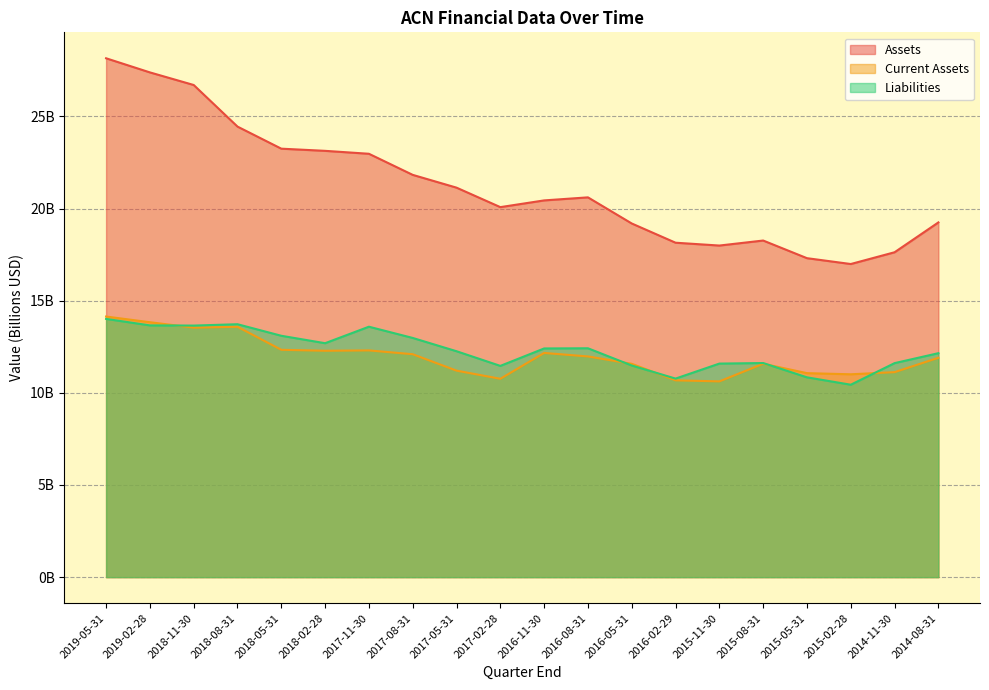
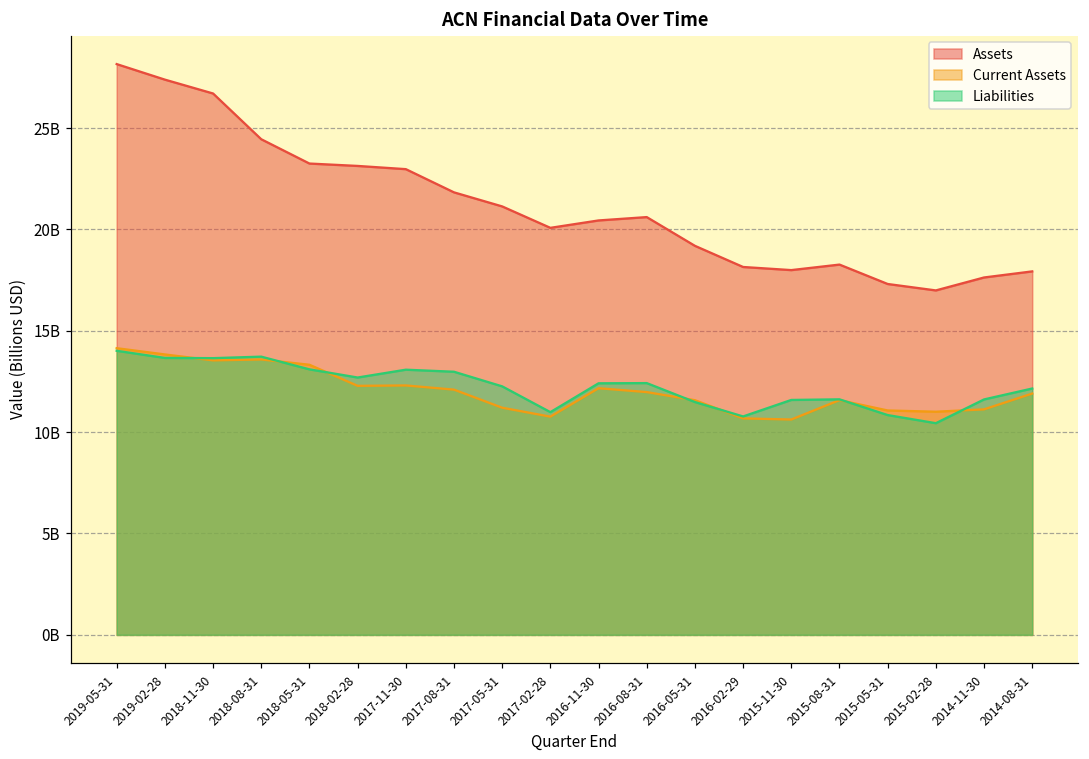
  {
    "Assets": {
      "2019-05-31": 28200000000,
      "2019-02-28": 27400000000,
      "2018-11-30": 26700000000,
      "2018-08-31": 24400000000,
      "2018-05-31": 23300000000,
      "2018-02-28": 23100000000,
      "2017-11-30": 23000000000,
      "2017-08-31": 21800000000,
      "2017-05-31": 21100000000,
      "2017-02-28": 20100000000,
      "2016-11-30": 20400000000,
      "2016-08-31": 20600000000,
      "2016-05-31": 19200000000,
      "2016-02-29": 18100000000,
      "2015-11-30": 18000000000,
      "2015-08-31": 18300000000,
      "2015-05-31": 17300000000,
      "2015-02-28": 17000000000,
      "2014-11-30": 17600000000,
-     "2014-08-31": 19200000000
+     "2014-08-31": 17900000000
    },
    "Current Assets": {
      "2019-02-28": 13800000000,
      "2018-08-31": 13600000000,
-     "2018-05-31": 12300000000,
+     "2018-05-31": 13300000000,
      "2018-02-28": 12300000000,
      "2017-11-30": 12300000000,
      "2017-08-31": 12100000000,
      "2017-05-31": 11200000000,
      "2017-02-28": 10800000000,
      "2016-11-30": 12200000000,
      "2016-08-31": 12000000000,
      "2015-11-30": 10600000000,
      "2015-05-31": 11100000000,
      "2015-02-28": 11000000000,
      "2014-11-30": 11100000000,
      "2014-08-31": 11900000000
    },
    "Liabilities": {
      "2019-02-28": 13700000000,
      "2018-08-31": 13700000000,
      "2018-05-31": 13100000000,
      "2018-02-28": 12700000000,
-     "2017-11-30": 13600000000,
+     "2017-11-30": 13100000000,
      "2017-08-31": 13000000000,
      "2017-05-31": 12300000000,
-     "2017-02-28": 11500000000,
+     "2017-02-28": 11000000000,
      "2016-11-30": 12400000000,
      "2016-08-31": 12400000000,
      "2015-11-30": 11600000000,
      "2015-05-31": 10800000000,
      "2015-02-28": 10400000000,
      "2014-11-30": 11600000000,
      "2014-08-31": 12200000000
    }
  }
